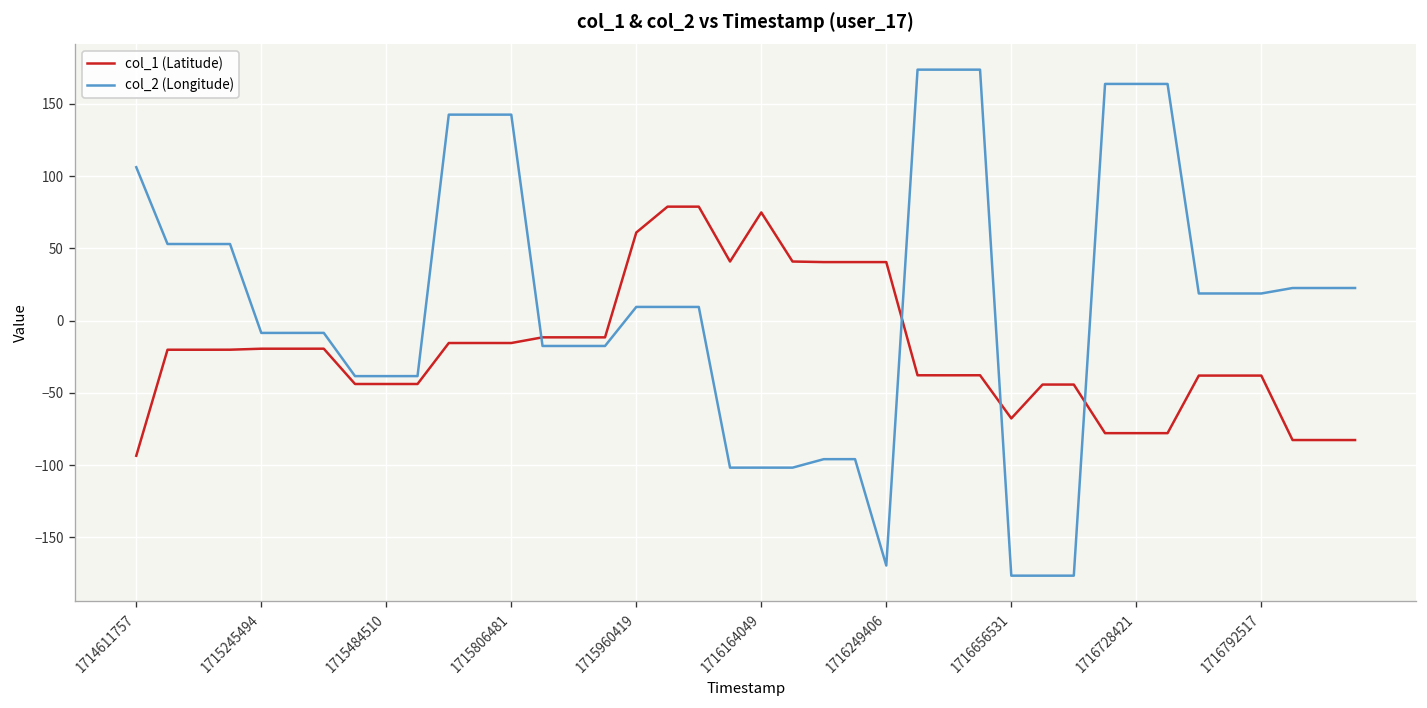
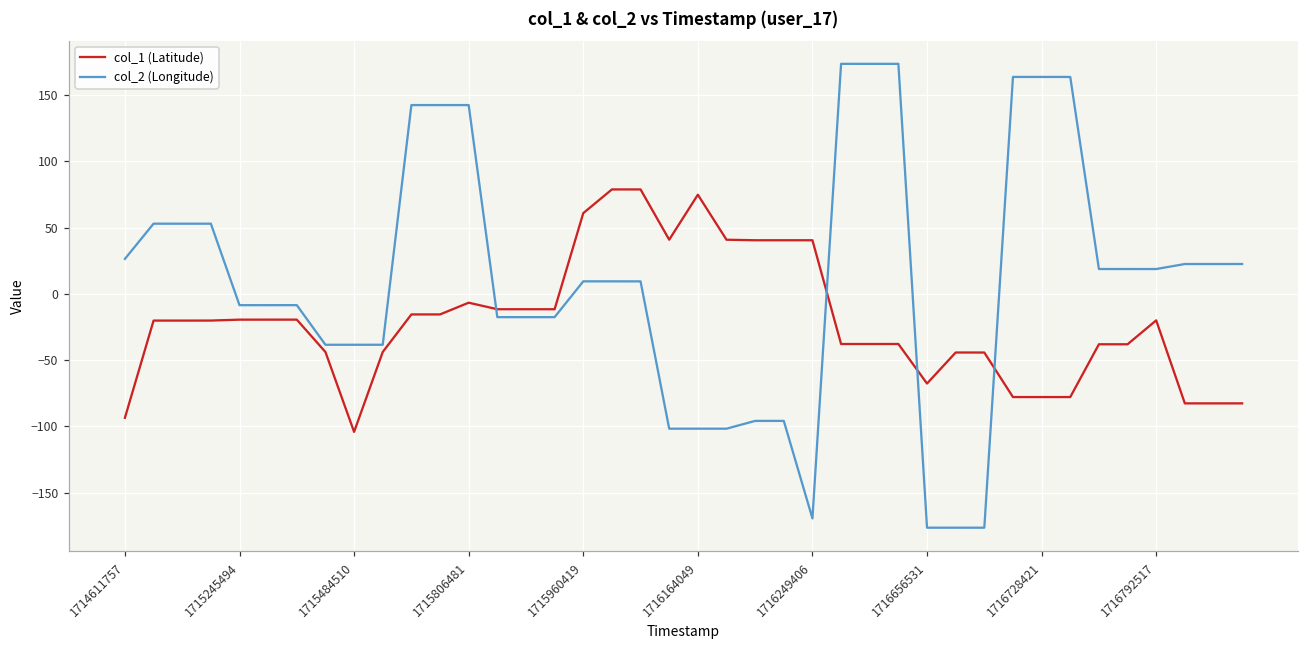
  {
    "col_1 (Latitude)": {
      "1714611757": -94,
      "1715245494": -19,
-     "1715484510": -44,
-     "1715806481": -16,
+     "1715484510": -104,
+     "1715806481": -7,
      "1715960419": 61,
      "1716164049": 75,
      "1716249406": 40,
      "1716656531": -68,
      "1716728421": -78,
-     "1716792517": -38
+     "1716792517": -20
    },
    "col_2 (Longitude)": {
-     "1714611757": 106,
+     "1714611757": 26,
      "1715245494": -9,
      "1715484510": -38,
      "1715806481": 142,
      "1715960419": 9,
      "1716164049": -102,
      "1716249406": -169,
      "1716656531": -176,
      "1716728421": 164,
      "1716792517": 19
    }
  }
